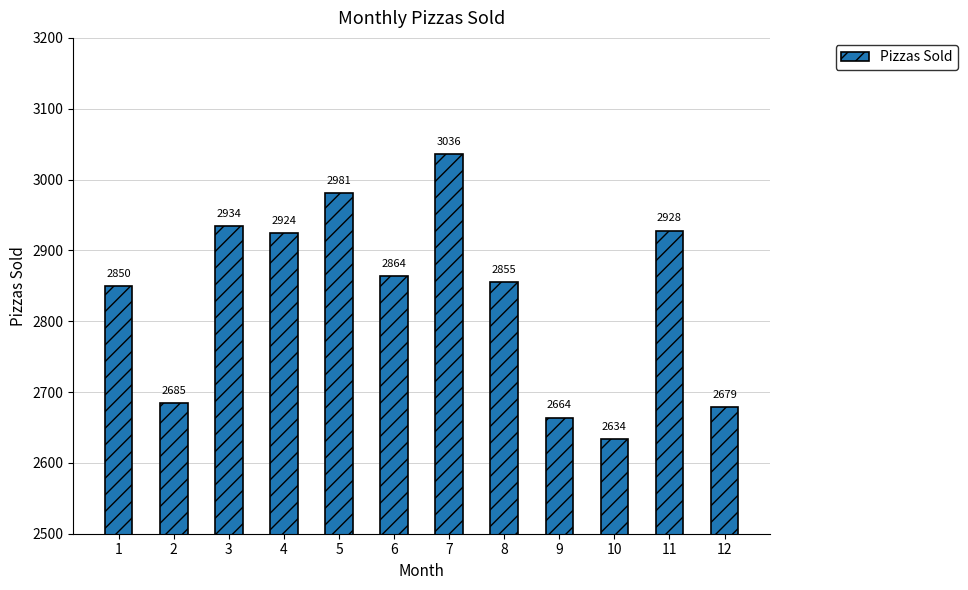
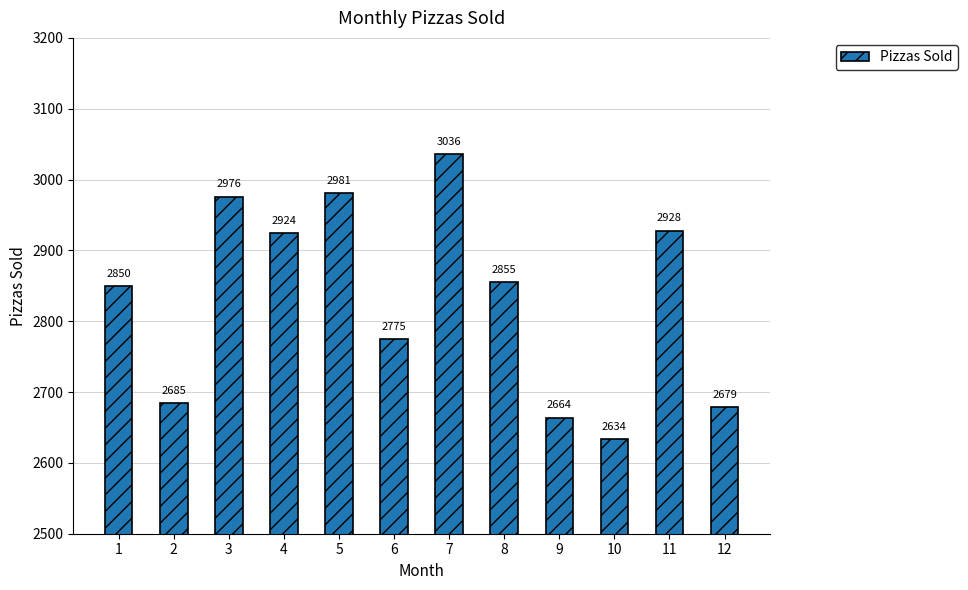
  {
    "1": 2850,
    "2": 2685,
-   "3": 2934,
+   "3": 2976,
    "4": 2924,
    "5": 2981,
-   "6": 2864,
+   "6": 2775,
    "7": 3036,
    "8": 2855,
    "9": 2664,
    "10": 2634,
    "11": 2928,
    "12": 2679
  }
